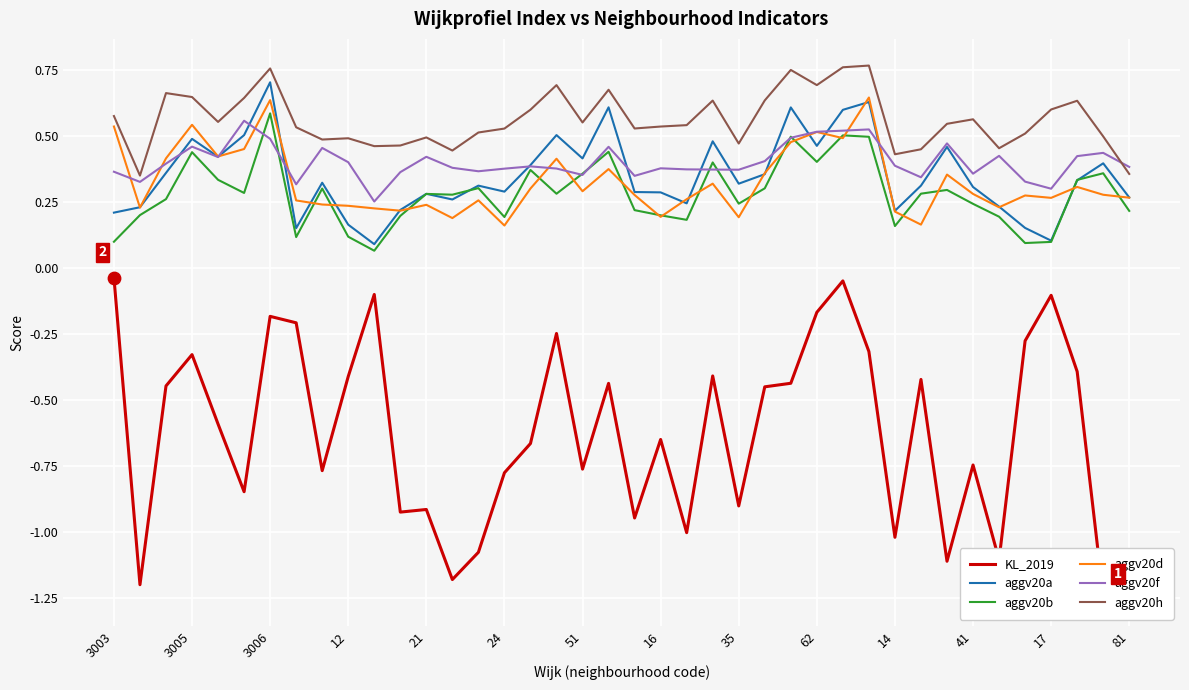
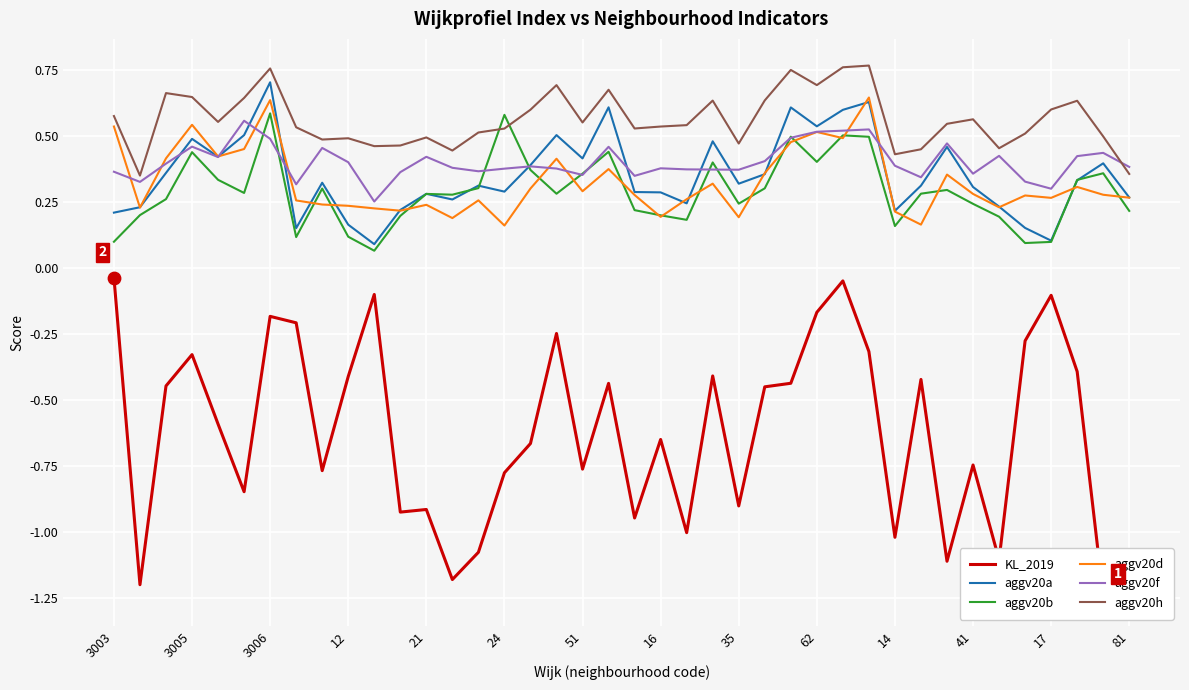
  {
    "aggv20a": {
      "3003": 0.21,
      "3005": 0.49,
      "3006": 0.70,
      "12": 0.16,
      "24": 0.29,
      "51": 0.41,
      "16": 0.29,
      "35": 0.32,
-     "62": 0.46,
+     "62": 0.54,
      "41": 0.31
    },
    "aggv20b": {
      "3005": 0.44,
      "3006": 0.58,
      "12": 0.12,
-     "24": 0.19,
+     "24": 0.58,
      "35": 0.24,
      "62": 0.40,
      "14": 0.16,
      "41": 0.24,
      "81": 0.22
    },
    "aggv20d": {
      "3003": 0.54,
      "3005": 0.54,
      "3006": 0.64,
      "12": 0.23,
      "21": 0.24,
      "24": 0.16,
      "51": 0.29,
      "35": 0.19,
      "41": 0.28,
      "17": 0.26
    },
    "aggv20f": {
      "3003": 0.36,
      "3005": 0.46,
      "3006": 0.49,
      "12": 0.40,
      "21": 0.42,
      "24": 0.38,
      "16": 0.38,
      "35": 0.37,
      "14": 0.39,
      "41": 0.36,
      "17": 0.30,
      "81": 0.38
    },
    "aggv20h": {
      "3003": 0.57,
      "3005": 0.65,
      "3006": 0.76,
      "12": 0.49,
      "21": 0.49,
      "24": 0.53,
      "51": 0.55,
      "16": 0.53,
      "35": 0.47,
      "62": 0.69,
      "14": 0.43,
      "41": 0.56,
      "17": 0.60,
      "81": 0.36
    }
  }
